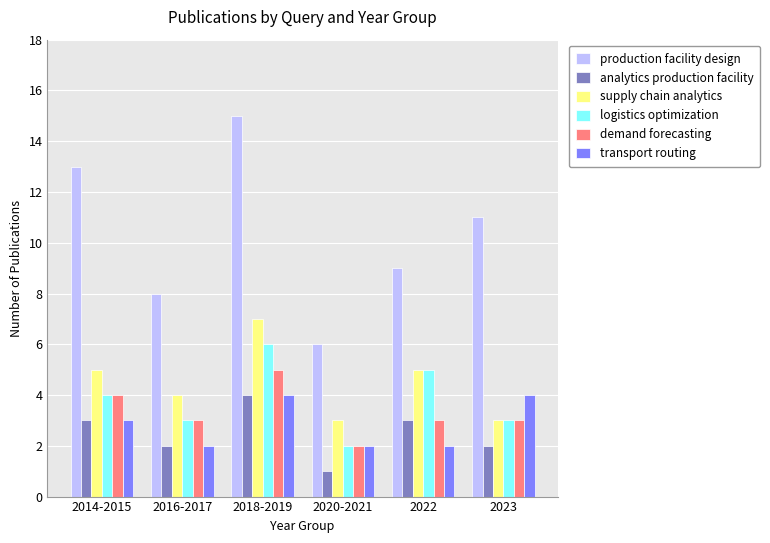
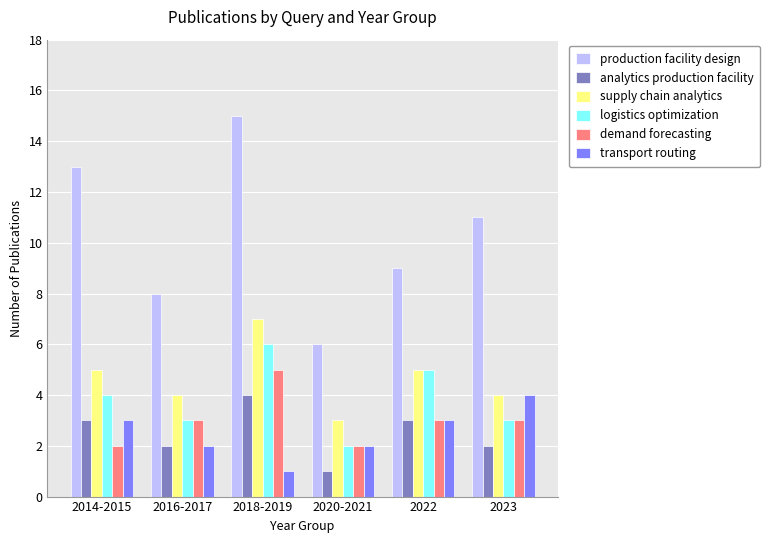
  {
    "production facility design": {
      "2014-2015": 13,
      "2016-2017": 8,
      "2018-2019": 15,
      "2020-2021": 6,
      "2022": 9,
      "2023": 11
    },
    "analytics production facility": {
      "2014-2015": 3,
      "2016-2017": 2,
      "2018-2019": 4,
      "2020-2021": 1,
      "2022": 3,
      "2023": 2
    },
    "supply chain analytics": {
      "2014-2015": 5,
      "2016-2017": 4,
      "2018-2019": 7,
      "2020-2021": 3,
      "2022": 5,
-     "2023": 3
+     "2023": 4
    },
    "logistics optimization": {
      "2014-2015": 4,
      "2016-2017": 3,
      "2018-2019": 6,
      "2020-2021": 2,
      "2022": 5,
      "2023": 3
    },
    "demand forecasting": {
-     "2014-2015": 4,
+     "2014-2015": 2,
      "2016-2017": 3,
      "2018-2019": 5,
      "2020-2021": 2,
      "2022": 3,
      "2023": 3
    },
    "transport routing": {
      "2014-2015": 3,
      "2016-2017": 2,
-     "2018-2019": 4,
+     "2018-2019": 1,
      "2020-2021": 2,
-     "2022": 2,
+     "2022": 3,
      "2023": 4
    }
  }
